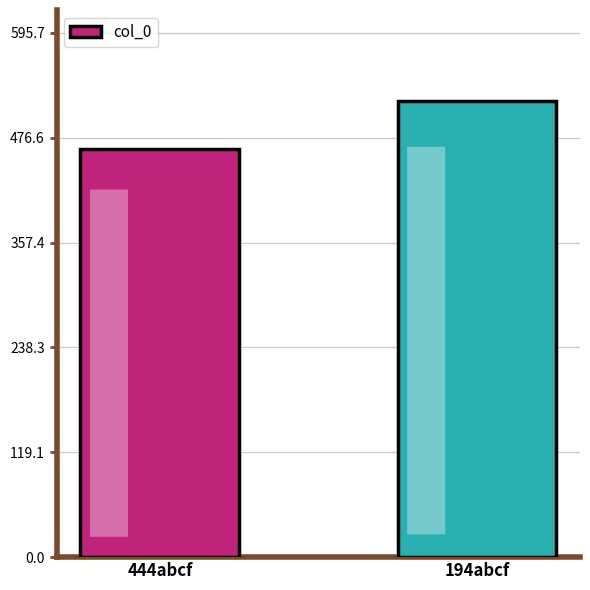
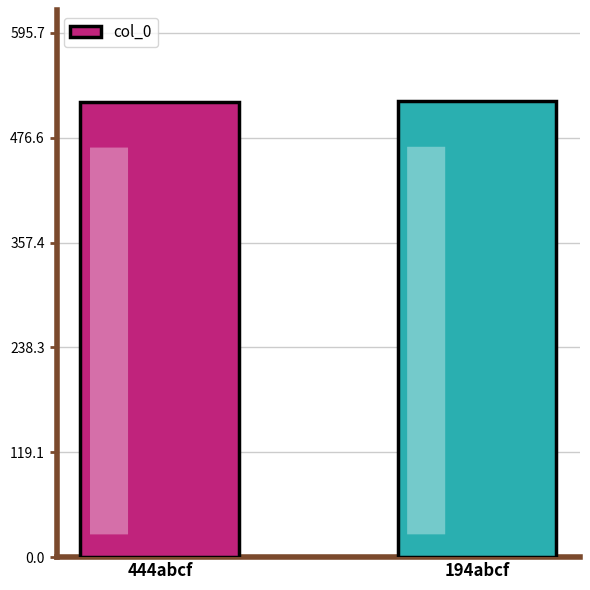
  {
-   "444abcf": 460,
+   "444abcf": 520,
    "194abcf": 520
  }
